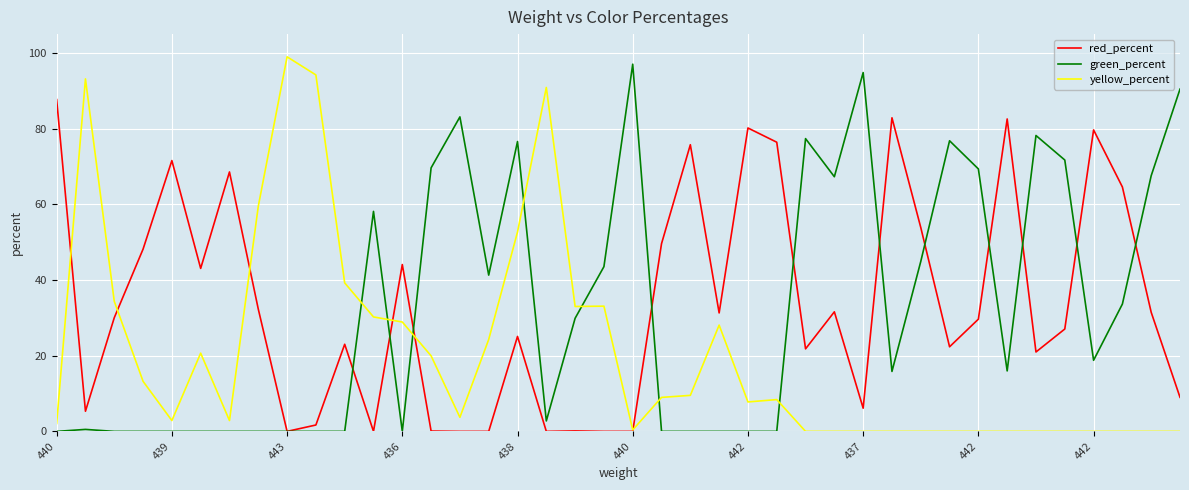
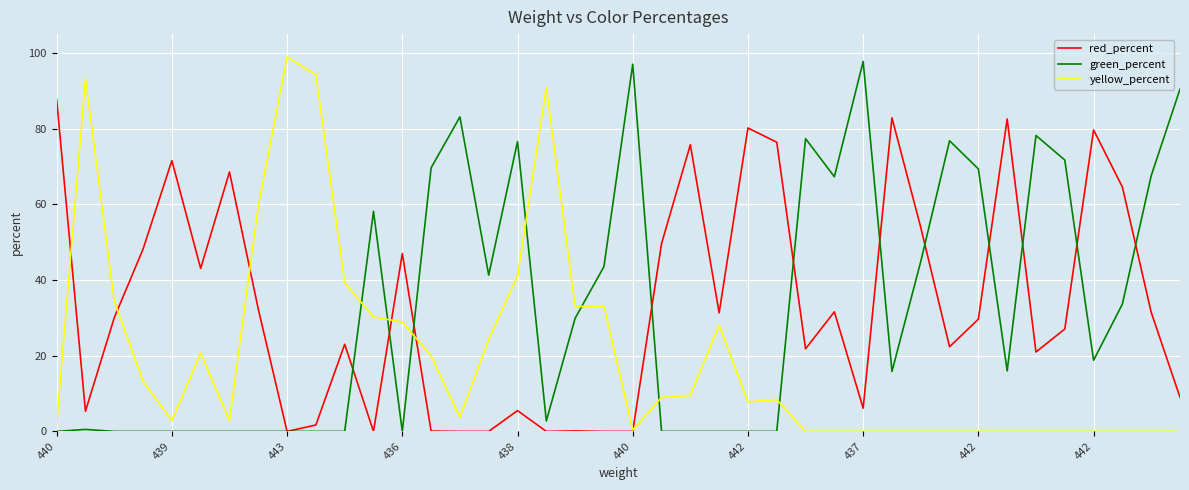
  {
    "red_percent": {
      "439": 72,
-     "436": 44,
-     "438": 25,
+     "436": 47,
+     "438": 5,
      "437": 6
    },
    "green_percent": {
      "439": 0,
      "436": 0,
      "438": 77,
-     "437": 95
+     "437": 98
    },
    "yellow_percent": {
      "439": 3,
      "443": 99,
      "436": 29,
-     "438": 53,
+     "438": 41,
      "437": 0
    }
  }
